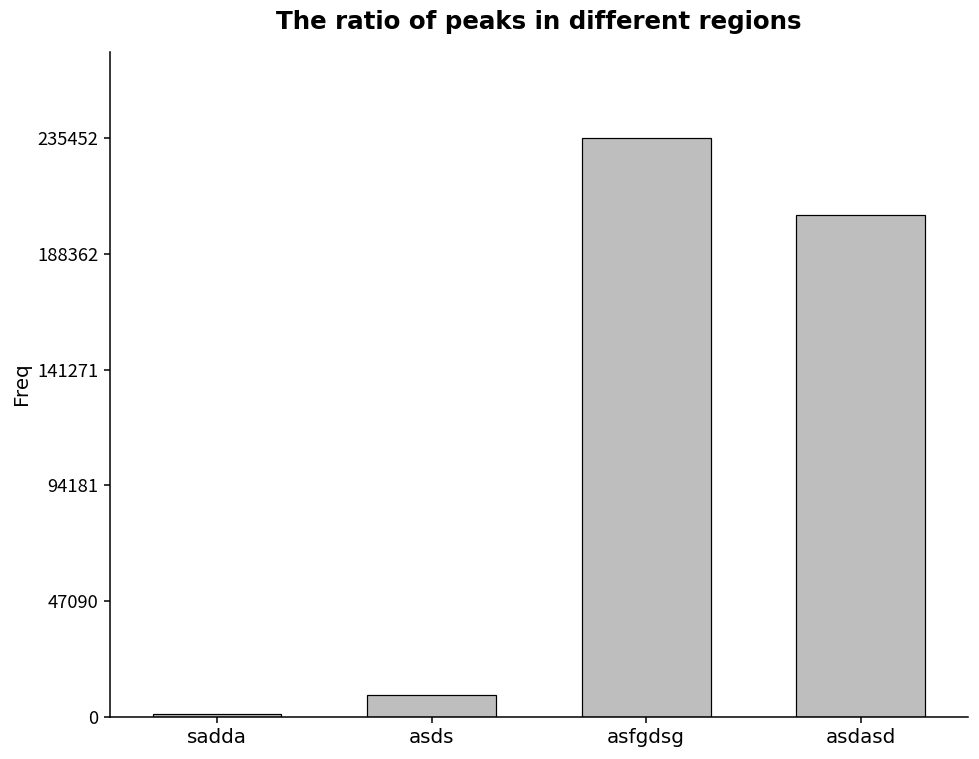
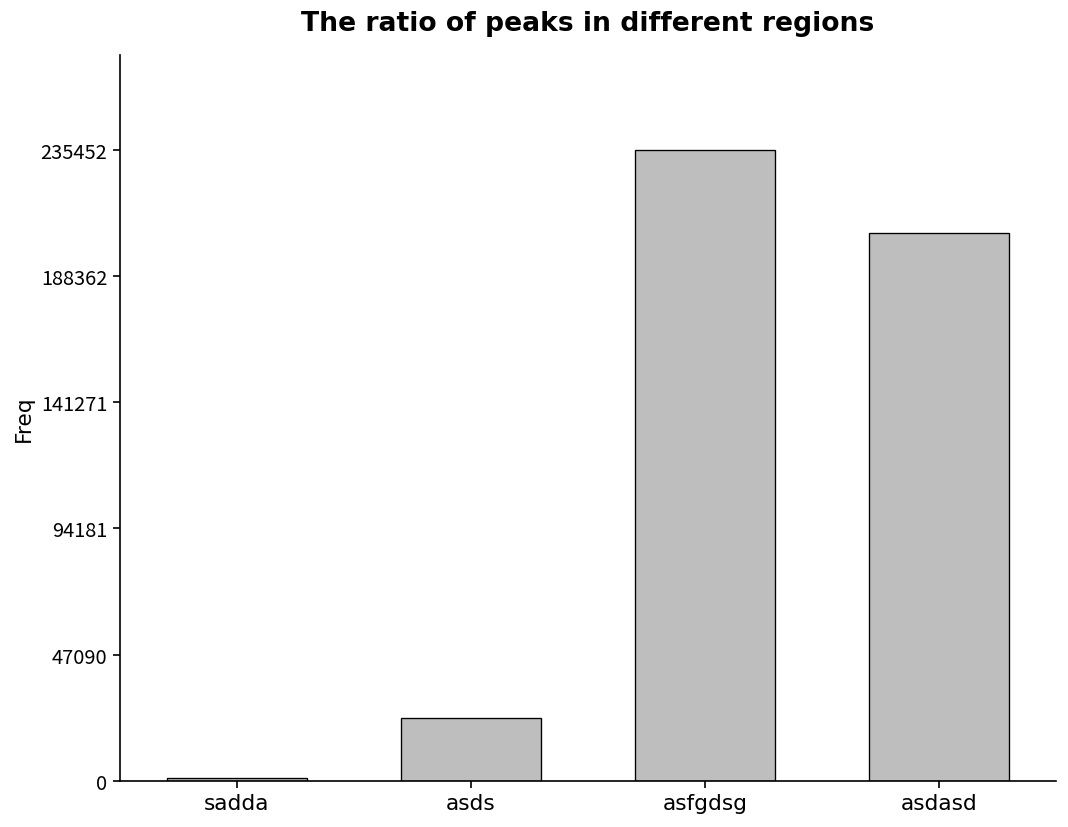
  {
    "sadda": 1000,
-   "asds": 9000,
+   "asds": 23000,
    "asfgdsg": 235000,
    "asdasd": 204000
  }
